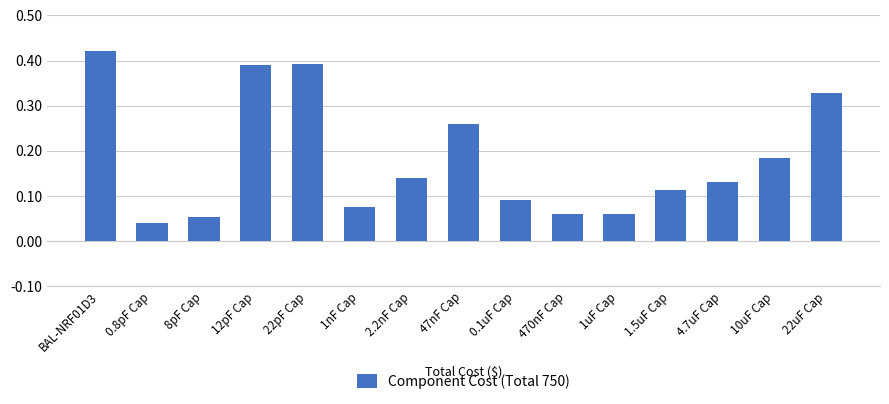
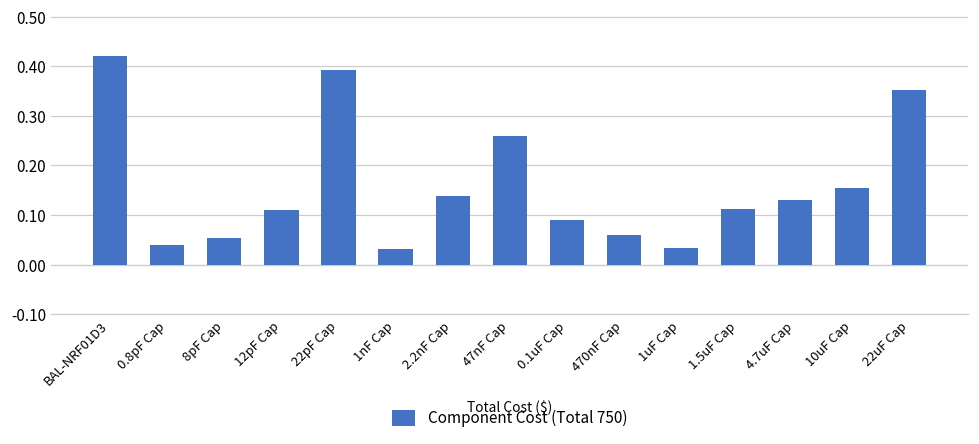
  {
    "BAL-NRF01D3": 0.42,
    "0.8pF Cap": 0.04,
    "8pF Cap": 0.05,
-   "12pF Cap": 0.39,
+   "12pF Cap": 0.11,
    "22pF Cap": 0.39,
-   "1nF Cap": 0.08,
+   "1nF Cap": 0.03,
    "2.2nF Cap": 0.14,
    "47nF Cap": 0.26,
    "0.1uF Cap": 0.09,
    "470nF Cap": 0.06,
-   "1uF Cap": 0.06,
+   "1uF Cap": 0.03,
    "1.5uF Cap": 0.11,
    "4.7uF Cap": 0.13,
-   "10uF Cap": 0.18,
-   "22uF Cap": 0.33
+   "10uF Cap": 0.15,
+   "22uF Cap": 0.35
  }
